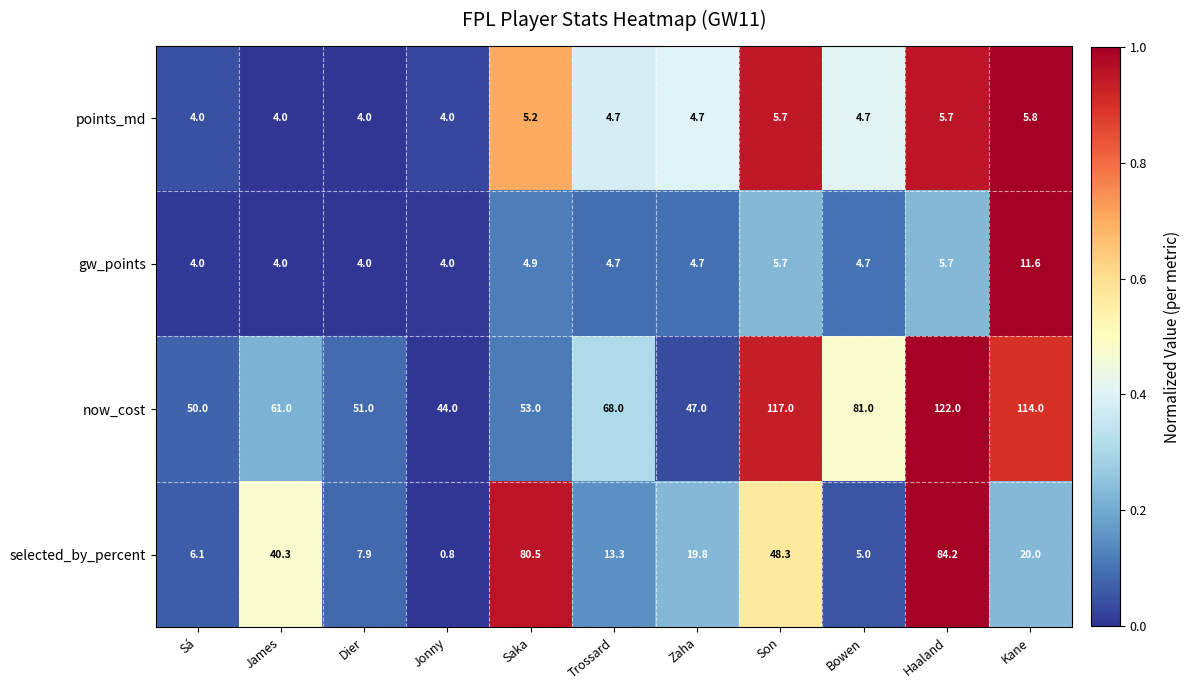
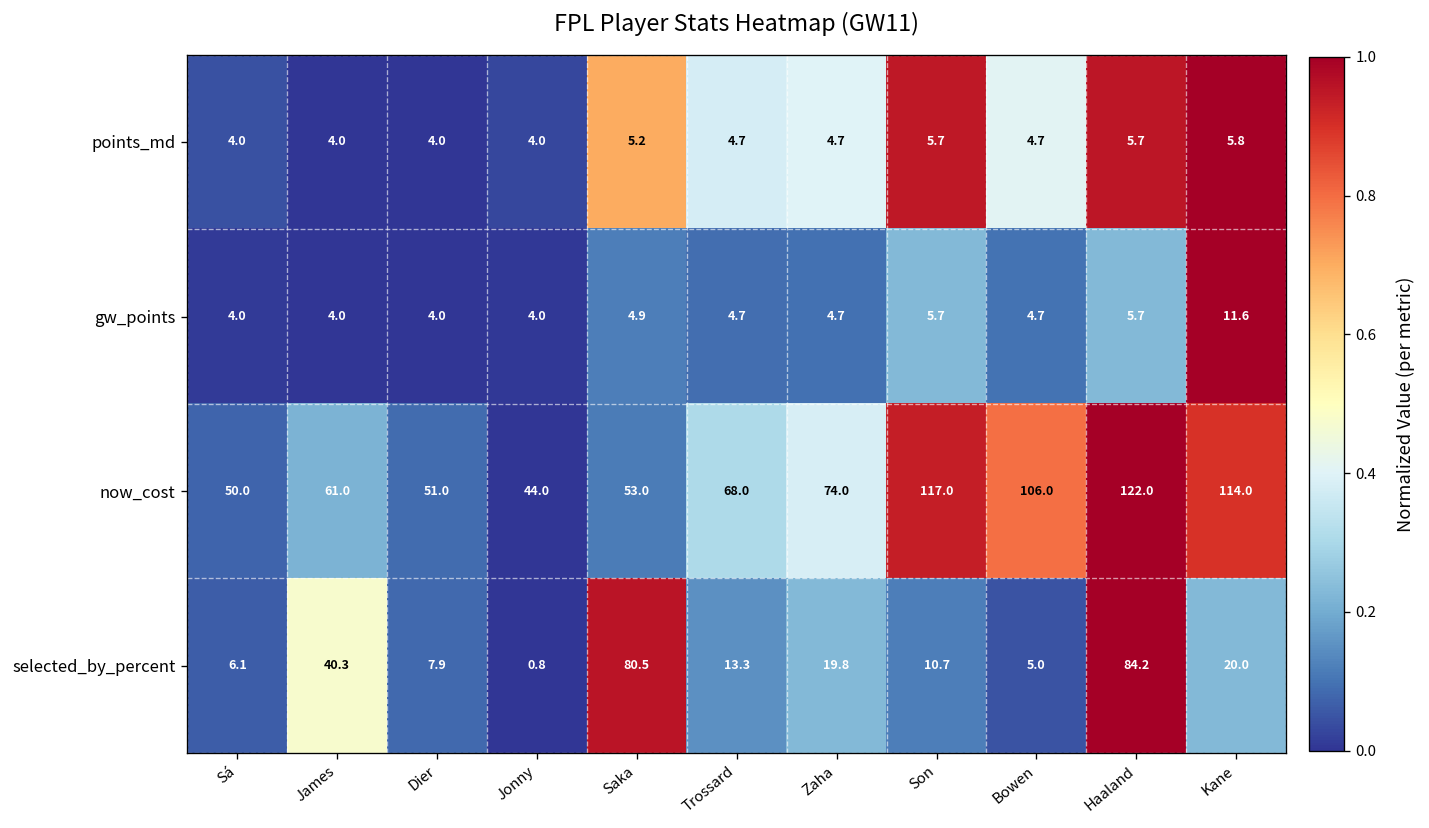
  {
    "points_md": {
      "Sá": 4.0,
      "James": 4.0,
      "Dier": 4.0,
      "Jonny": 4.0,
      "Saka": 5.2,
      "Trossard": 4.7,
      "Zaha": 4.7,
      "Son": 5.7,
      "Bowen": 4.7,
      "Haaland": 5.7,
      "Kane": 5.8
    },
    "gw_points": {
      "Sá": 4.0,
      "James": 4.0,
      "Dier": 4.0,
      "Jonny": 4.0,
      "Saka": 4.9,
      "Trossard": 4.7,
      "Zaha": 4.7,
      "Son": 5.7,
      "Bowen": 4.7,
      "Haaland": 5.7,
      "Kane": 11.6
    },
    "now_cost": {
      "Sá": 50.0,
      "James": 61.0,
      "Dier": 51.0,
      "Jonny": 44.0,
      "Saka": 53.0,
      "Trossard": 68.0,
-     "Zaha": 47.0,
+     "Zaha": 74.0,
      "Son": 117.0,
-     "Bowen": 81.0,
+     "Bowen": 106.0,
      "Haaland": 122.0,
      "Kane": 114.0
    },
    "selected_by_percent": {
      "Sá": 6.1,
      "James": 40.3,
      "Dier": 7.9,
      "Jonny": 0.8,
      "Saka": 80.5,
      "Trossard": 13.3,
      "Zaha": 19.8,
-     "Son": 48.3,
+     "Son": 10.7,
      "Bowen": 5.0,
      "Haaland": 84.2,
      "Kane": 20.0
    }
  }
